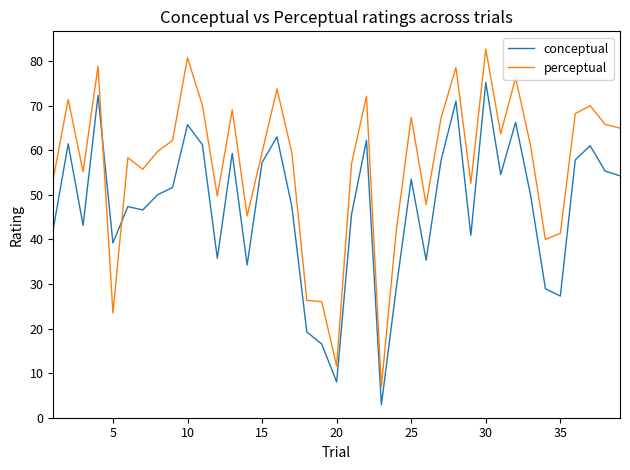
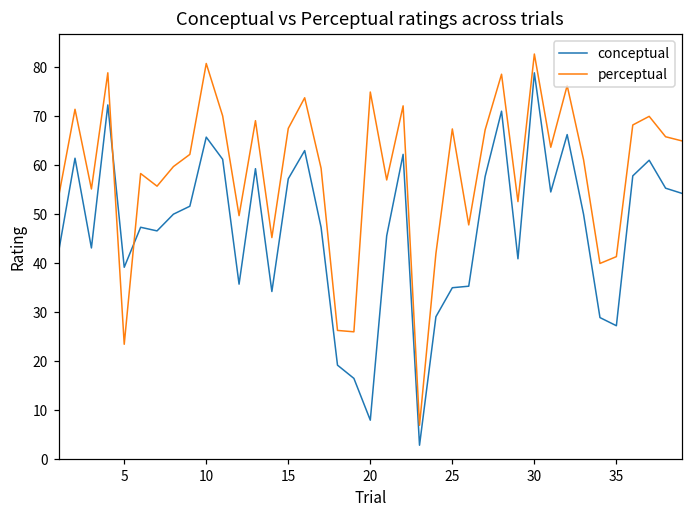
  {
    "conceptual": {
      "5": 39,
      "10": 66,
      "15": 57,
      "20": 8,
-     "25": 54,
-     "30": 75,
+     "25": 35,
+     "30": 79,
      "35": 27
    },
    "perceptual": {
      "5": 24,
      "10": 81,
-     "15": 59,
-     "20": 12,
+     "15": 68,
+     "20": 75,
      "25": 67,
      "30": 83,
      "35": 41
    }
  }
